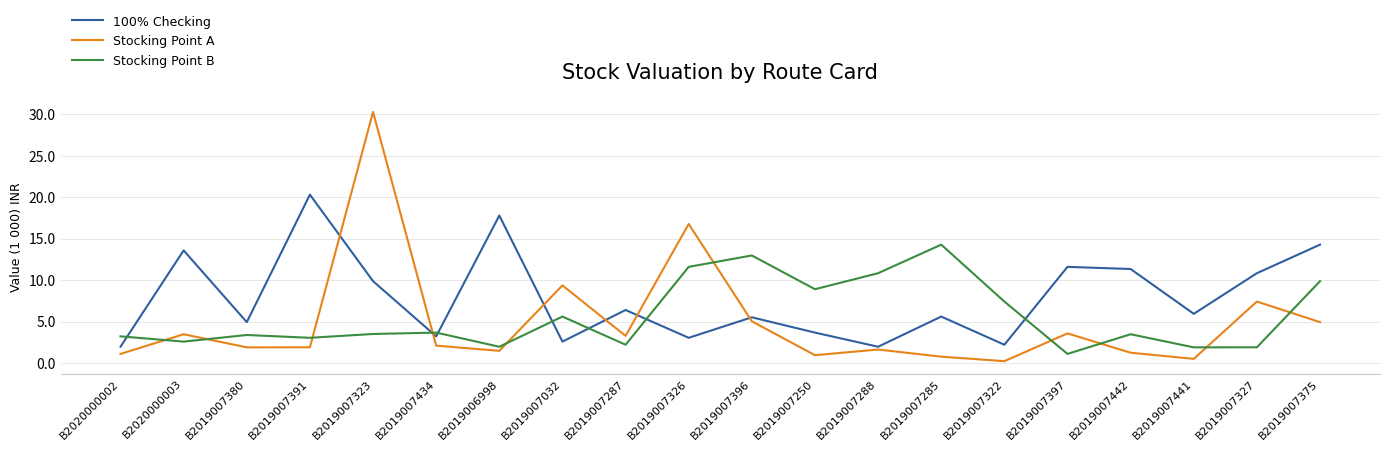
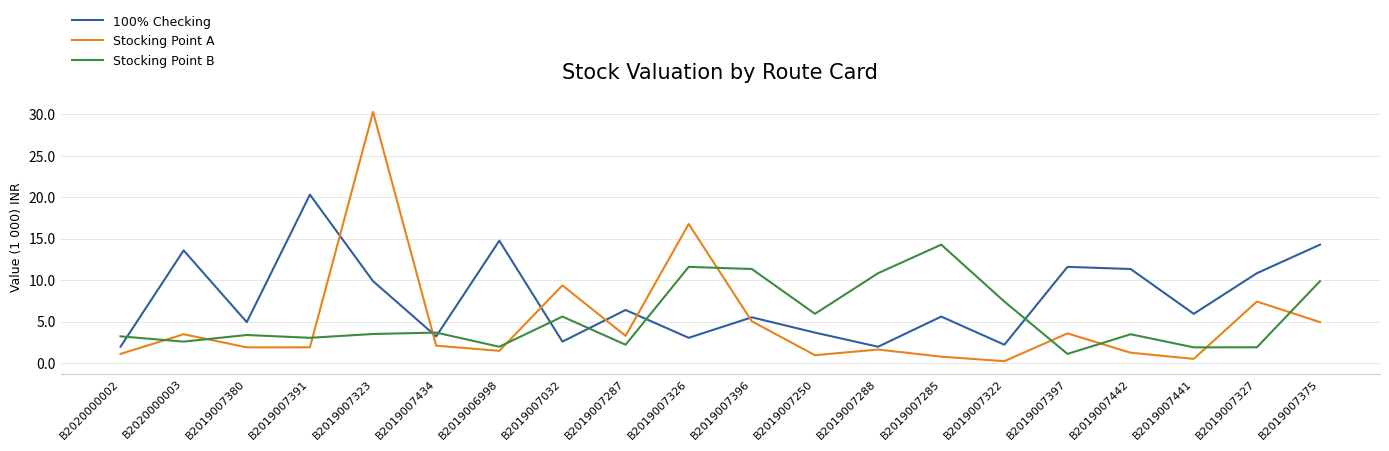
  {
    "100% Checking": {
      "B2020000002": 2,
      "B2020000003": 14,
      "B2019007380": 5,
      "B2019007391": 20,
      "B2019007323": 10,
      "B2019007434": 3,
-     "B2019006998": 18,
+     "B2019006998": 15,
      "B2019007032": 3,
      "B2019007287": 6,
      "B2019007326": 3,
      "B2019007396": 6,
      "B2019007250": 4,
      "B2019007288": 2,
      "B2019007285": 6,
      "B2019007322": 2,
      "B2019007397": 12,
      "B2019007442": 11,
      "B2019007441": 6,
      "B2019007327": 11,
      "B2019007375": 14
    },
    "Stocking Point A": {
      "B2020000002": 1,
      "B2020000003": 3,
      "B2019007380": 2,
      "B2019007391": 2,
      "B2019007323": 30,
      "B2019007434": 2,
      "B2019006998": 1,
      "B2019007032": 9,
      "B2019007287": 3,
      "B2019007326": 17,
      "B2019007396": 5,
      "B2019007250": 1,
      "B2019007288": 2,
      "B2019007285": 1,
      "B2019007322": 0,
      "B2019007397": 4,
      "B2019007442": 1,
      "B2019007441": 1,
      "B2019007327": 7,
      "B2019007375": 5
    },
    "Stocking Point B": {
      "B2020000002": 3,
      "B2020000003": 3,
      "B2019007380": 3,
      "B2019007391": 3,
      "B2019007323": 4,
      "B2019007434": 4,
      "B2019006998": 2,
      "B2019007032": 6,
      "B2019007287": 2,
      "B2019007326": 12,
-     "B2019007396": 13,
-     "B2019007250": 9,
+     "B2019007396": 11,
+     "B2019007250": 6,
      "B2019007288": 11,
      "B2019007285": 14,
      "B2019007322": 7,
      "B2019007397": 1,
      "B2019007442": 3,
      "B2019007441": 2,
      "B2019007327": 2,
      "B2019007375": 10
    }
  }
